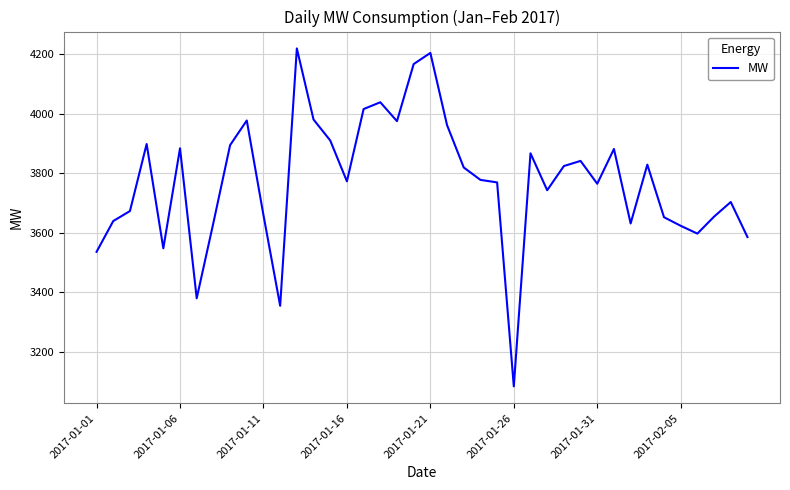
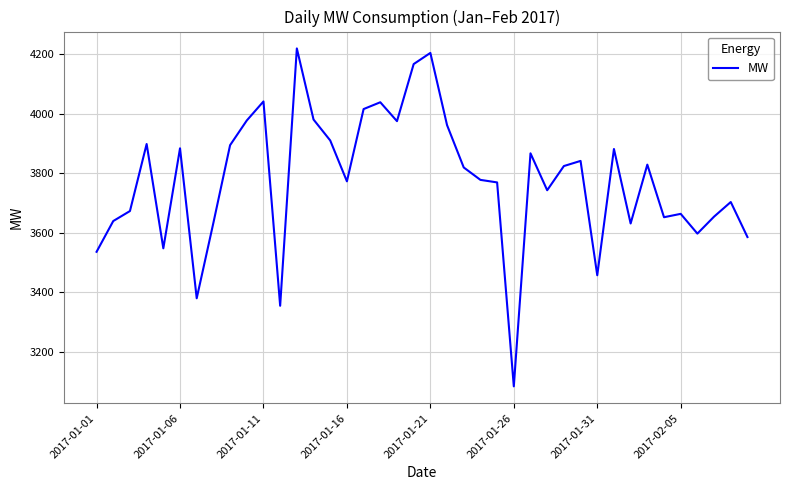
  {
    "2017-01-01": 3540,
    "2017-01-06": 3880,
-   "2017-01-11": 3660,
+   "2017-01-11": 4040,
    "2017-01-16": 3770,
    "2017-01-21": 4210,
    "2017-01-26": 3080,
-   "2017-01-31": 3770,
-   "2017-02-05": 3620
+   "2017-01-31": 3460,
+   "2017-02-05": 3660
  }
